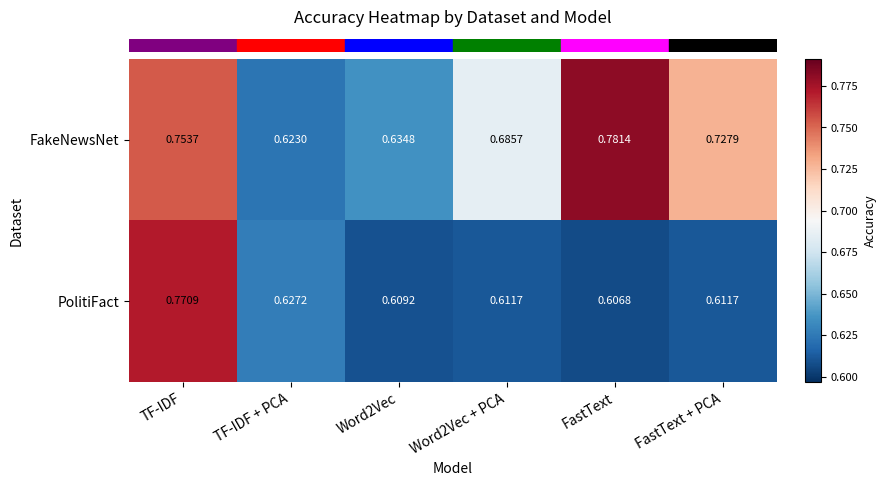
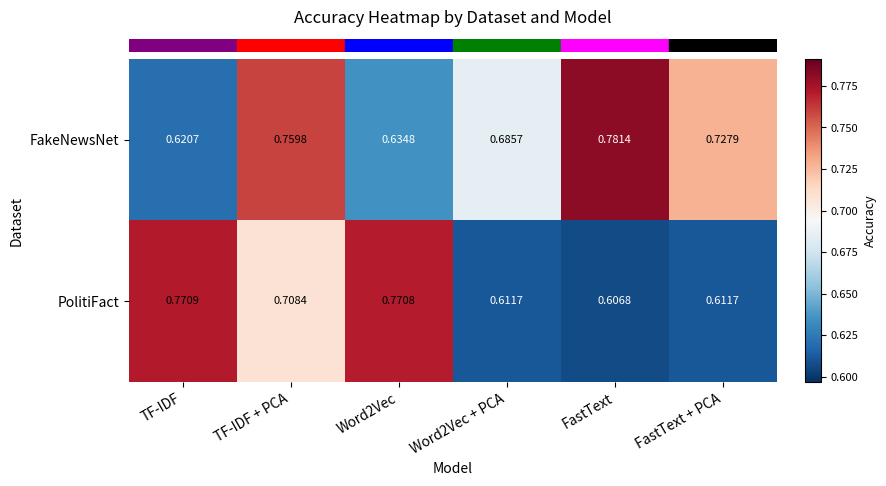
  {
    "FakeNewsNet": {
-     "TF-IDF": 0.7537,
-     "TF-IDF + PCA": 0.6230,
+     "TF-IDF": 0.6207,
+     "TF-IDF + PCA": 0.7598,
      "Word2Vec": 0.6348,
      "Word2Vec + PCA": 0.6857,
      "FastText": 0.7814,
      "FastText + PCA": 0.7279
    },
    "PolitiFact": {
      "TF-IDF": 0.7709,
-     "TF-IDF + PCA": 0.6272,
-     "Word2Vec": 0.6092,
+     "TF-IDF + PCA": 0.7084,
+     "Word2Vec": 0.7708,
      "Word2Vec + PCA": 0.6117,
      "FastText": 0.6068,
      "FastText + PCA": 0.6117
    }
  }
